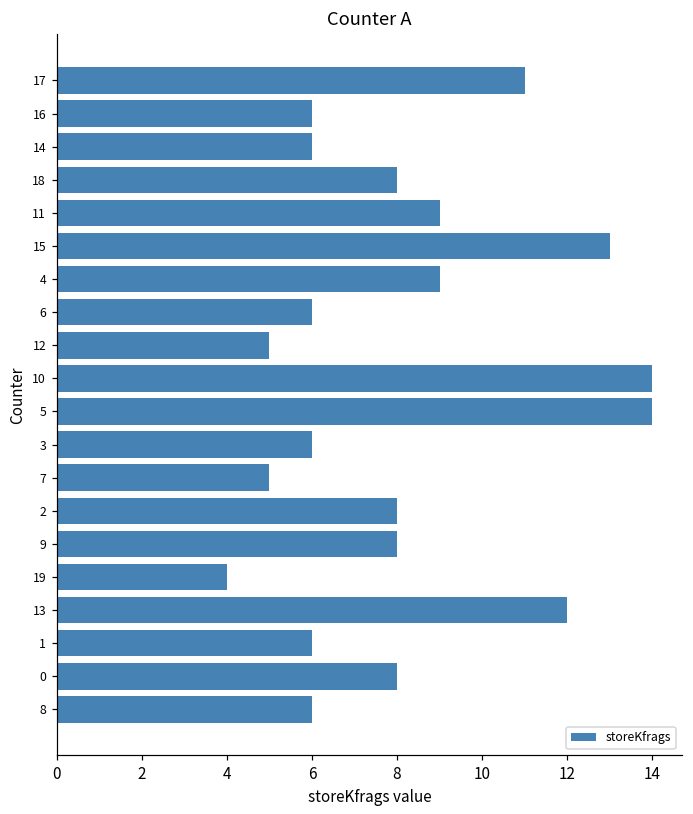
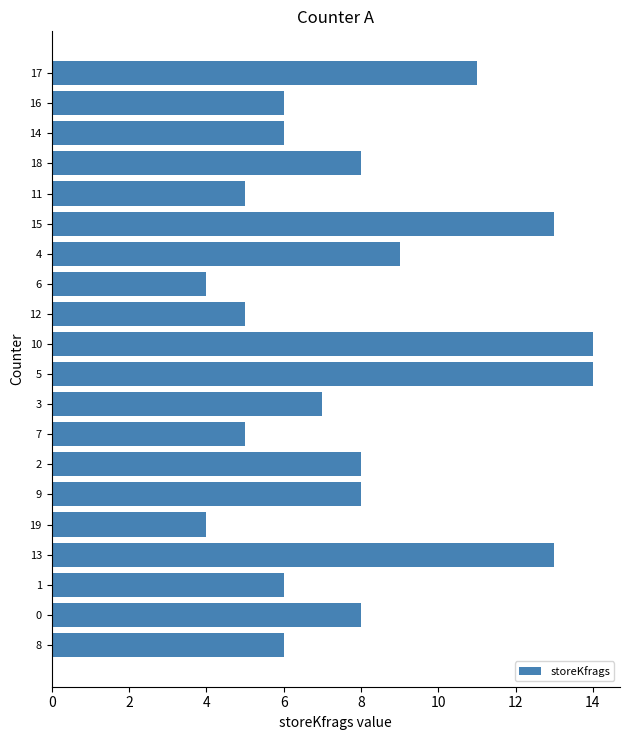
  {
    "17": 11,
    "16": 6,
    "14": 6,
    "18": 8,
-   "11": 9,
+   "11": 5,
    "15": 13,
    "4": 9,
-   "6": 6,
+   "6": 4,
    "12": 5,
    "10": 14,
    "5": 14,
-   "3": 6,
+   "3": 7,
    "7": 5,
    "2": 8,
    "9": 8,
    "19": 4,
-   "13": 12,
+   "13": 13,
    "1": 6,
    "0": 8,
    "8": 6
  }
